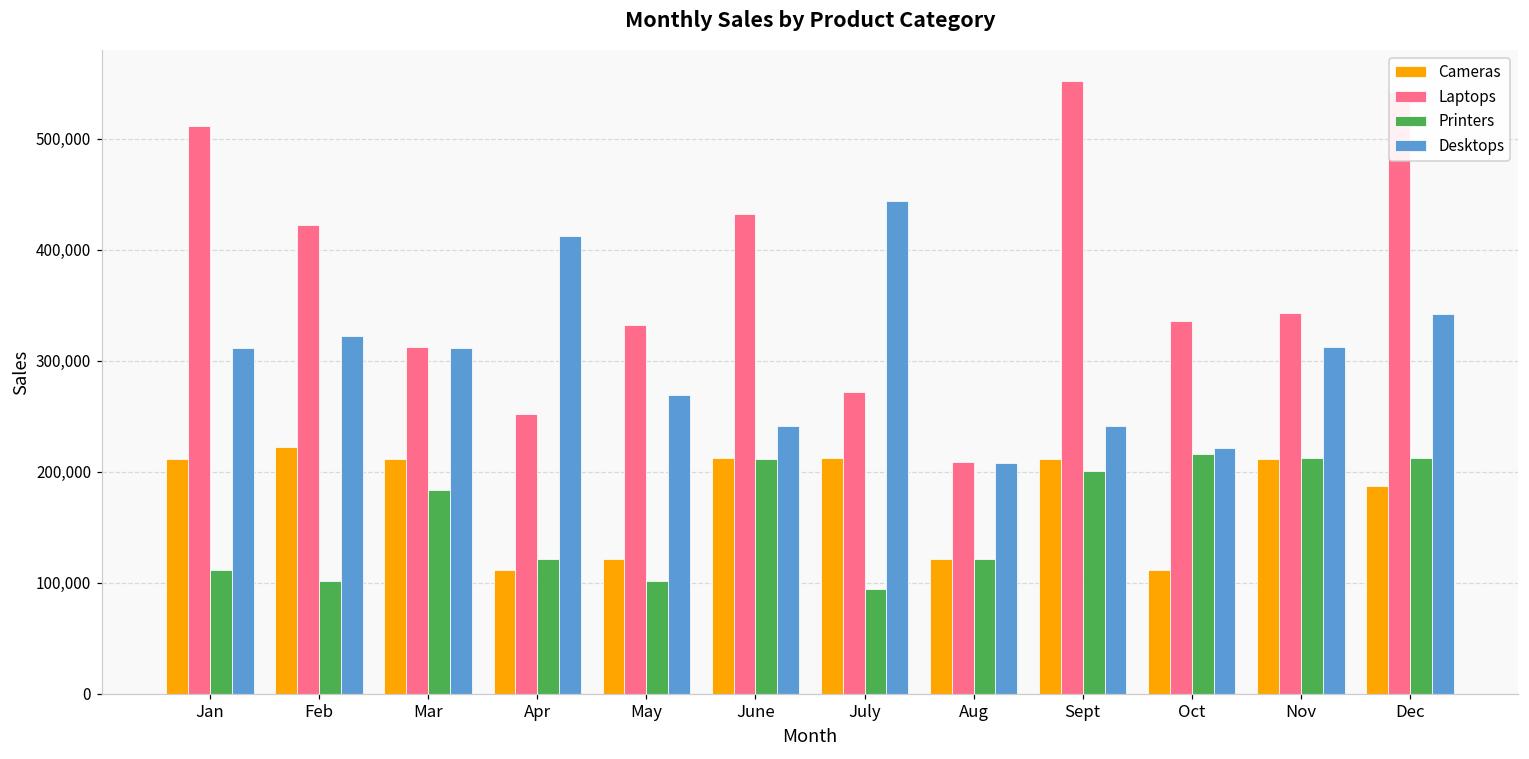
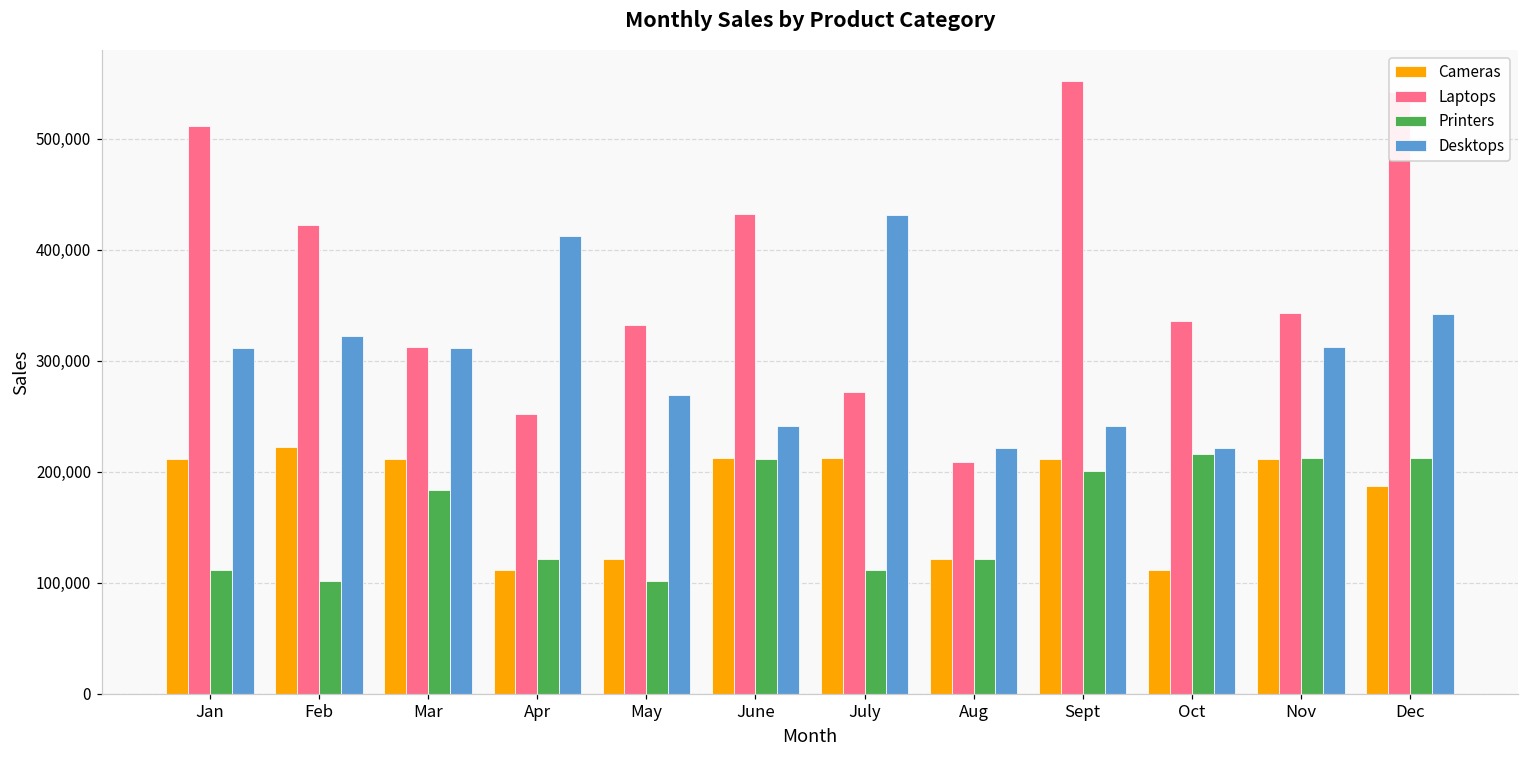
  {
    "Cameras": {
      "Jan": "211,000",
      "Feb": "222,000",
      "Mar": "211,000",
      "Apr": "111,000",
      "May": "121,000",
      "June": "212,000",
      "July": "212,000",
      "Aug": "122,000",
      "Sept": "211,000",
      "Oct": "112,000",
      "Nov": "212,000",
      "Dec": "187,000"
    },
    "Laptops": {
      "Jan": "512,000",
      "Feb": "422,000",
      "Mar": "312,000",
      "Apr": "252,000",
      "May": "332,000",
      "June": "432,000",
      "July": "272,000",
      "Aug": "209,000",
      "Sept": "552,000",
      "Oct": "336,000",
      "Nov": "343,000"
    },
    "Printers": {
      "Jan": "111,000",
      "Feb": "102,000",
      "Mar": "183,000",
      "Apr": "122,000",
      "May": "102,000",
      "June": "212,000",
-     "July": "95,000",
+     "July": "112,000",
      "Aug": "121,000",
      "Sept": "201,000",
      "Oct": "216,000",
      "Nov": "212,000",
      "Dec": "212,000"
    },
    "Desktops": {
      "Jan": "311,000",
      "Feb": "322,000",
      "Mar": "312,000",
      "Apr": "412,000",
      "May": "269,000",
      "June": "241,000",
-     "July": "444,000",
-     "Aug": "208,000",
+     "July": "432,000",
+     "Aug": "221,000",
      "Sept": "241,000",
      "Oct": "221,000",
      "Nov": "312,000",
      "Dec": "342,000"
    }
  }
